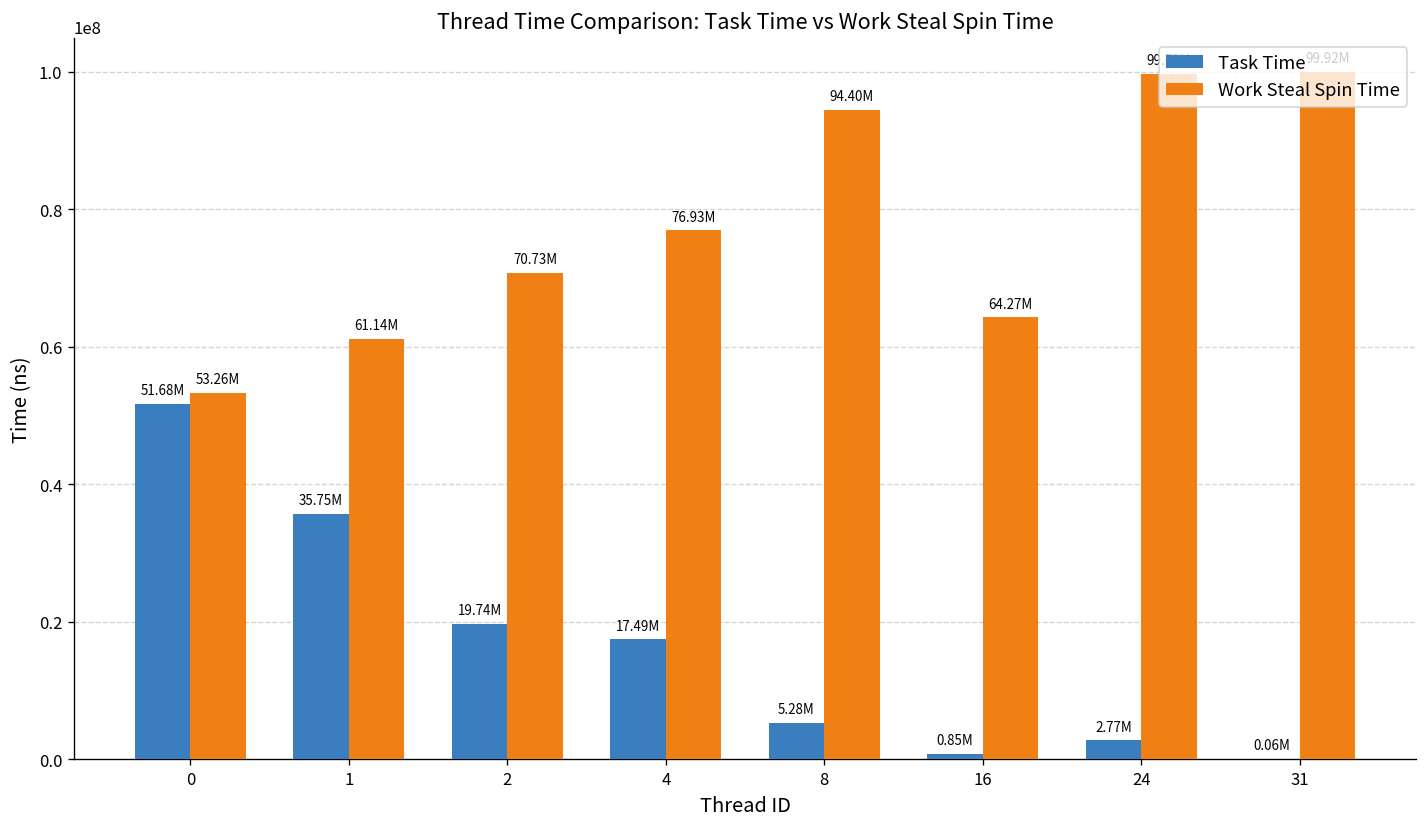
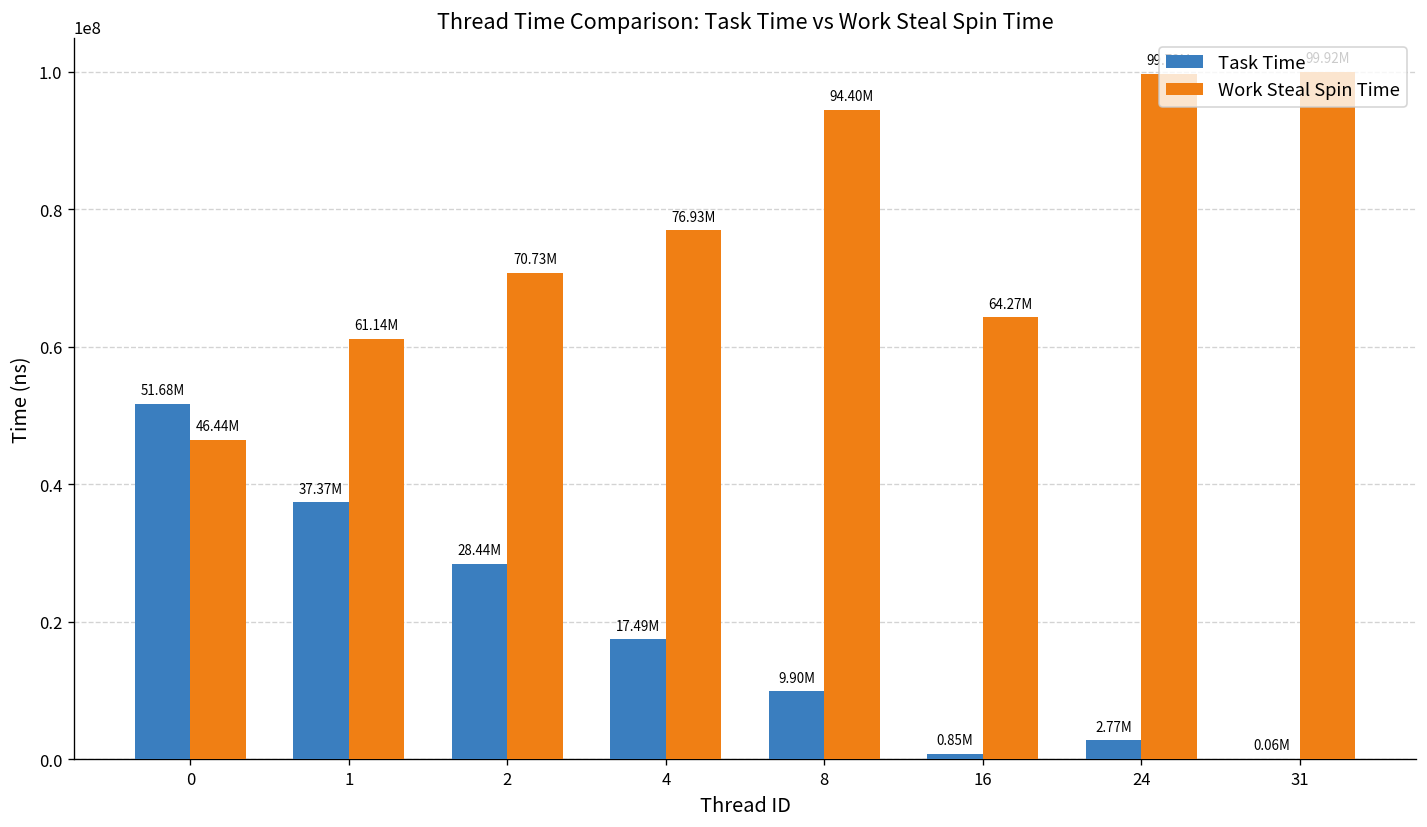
  {
    "Task Time": {
      "0": "51.68M",
-     "1": "35.75M",
-     "2": "19.74M",
+     "1": "37.37M",
+     "2": "28.44M",
      "4": "17.49M",
-     "8": "5.28M",
+     "8": "9.90M",
      "16": "0.85M",
      "24": "2.77M",
      "31": "0.06M"
    },
    "Work Steal Spin Time": {
-     "0": "53.26M",
+     "0": "46.44M",
      "1": "61.14M",
      "2": "70.73M",
      "4": "76.93M",
      "8": "94.40M",
      "16": "64.27M"
    }
  }
